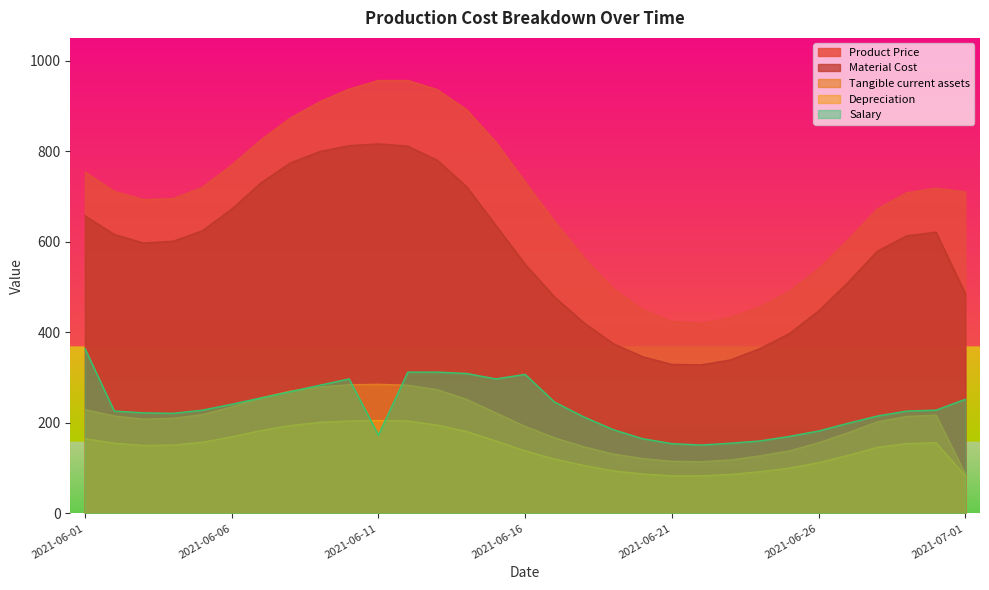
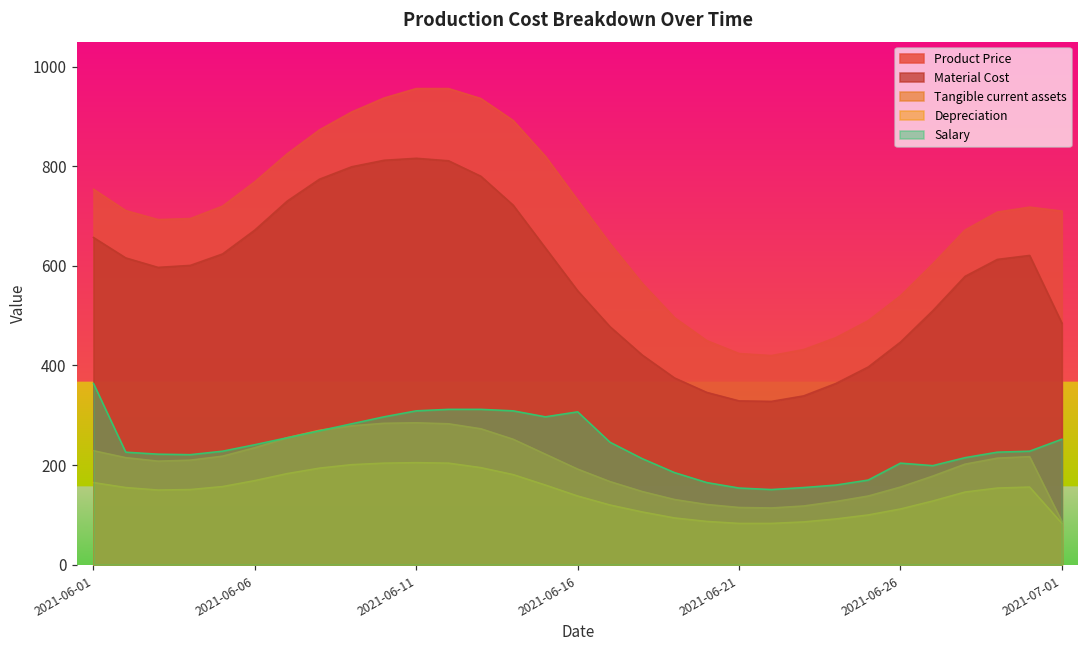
  {
    "Salary": {
      "2021-06-01": 360,
      "2021-06-06": 240,
-     "2021-06-11": 170,
+     "2021-06-11": 310,
      "2021-06-16": 310,
      "2021-06-21": 150,
-     "2021-06-26": 180,
+     "2021-06-26": 200,
      "2021-07-01": 250
    }
  }
